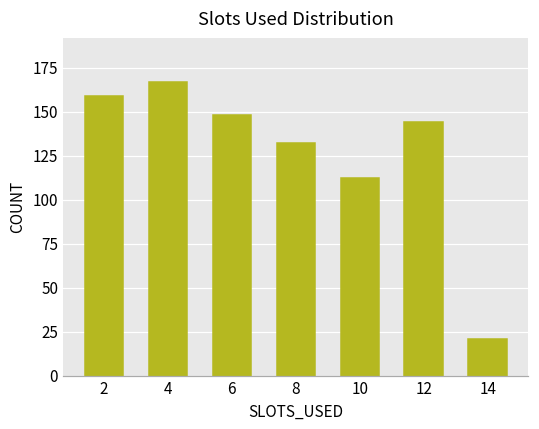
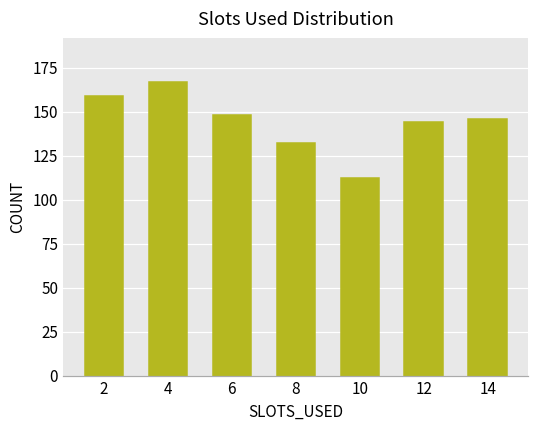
  {
    "2": 159,
    "4": 167,
    "6": 148,
    "8": 132,
    "10": 112,
    "12": 144,
-   "14": 21
+   "14": 146
  }
